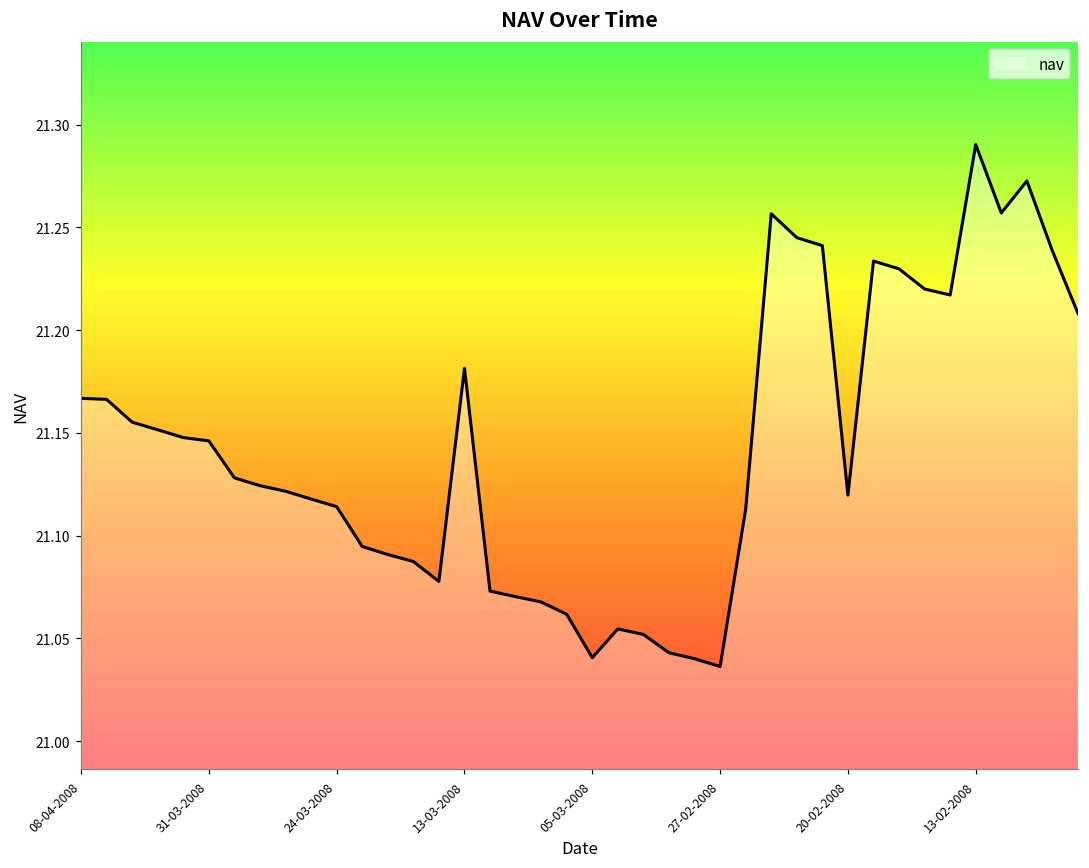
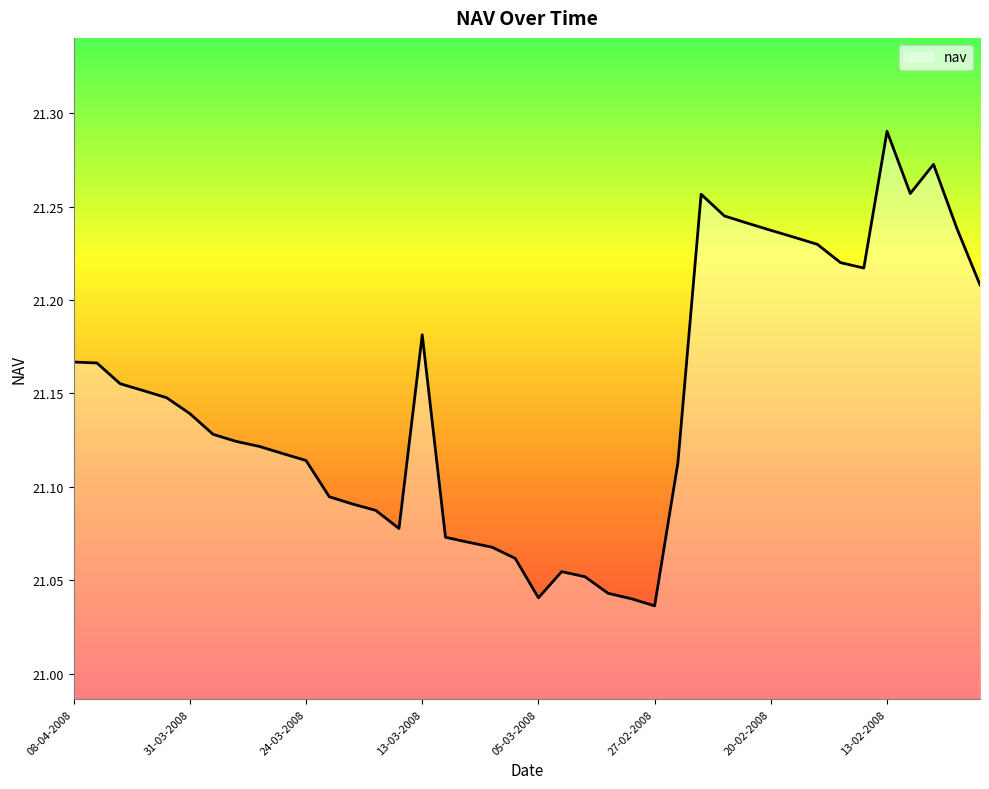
  {
    "08-04-2008": 21.167,
-   "31-03-2008": 21.146,
+   "31-03-2008": 21.139,
    "24-03-2008": 21.114,
    "13-03-2008": 21.181,
    "05-03-2008": 21.041,
    "27-02-2008": 21.036,
-   "20-02-2008": 21.120,
+   "20-02-2008": 21.237,
    "13-02-2008": 21.290
  }
